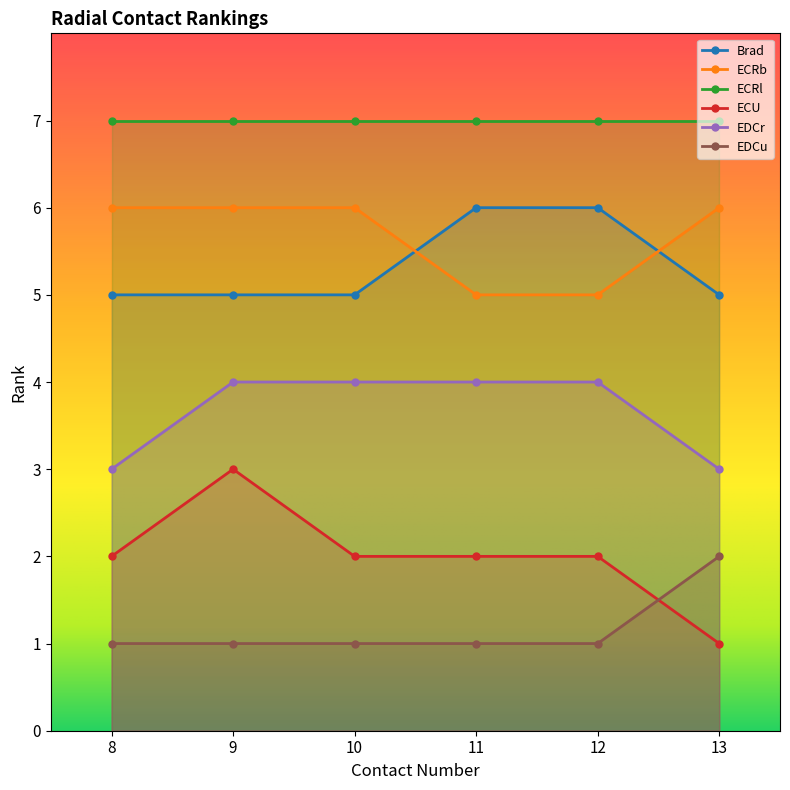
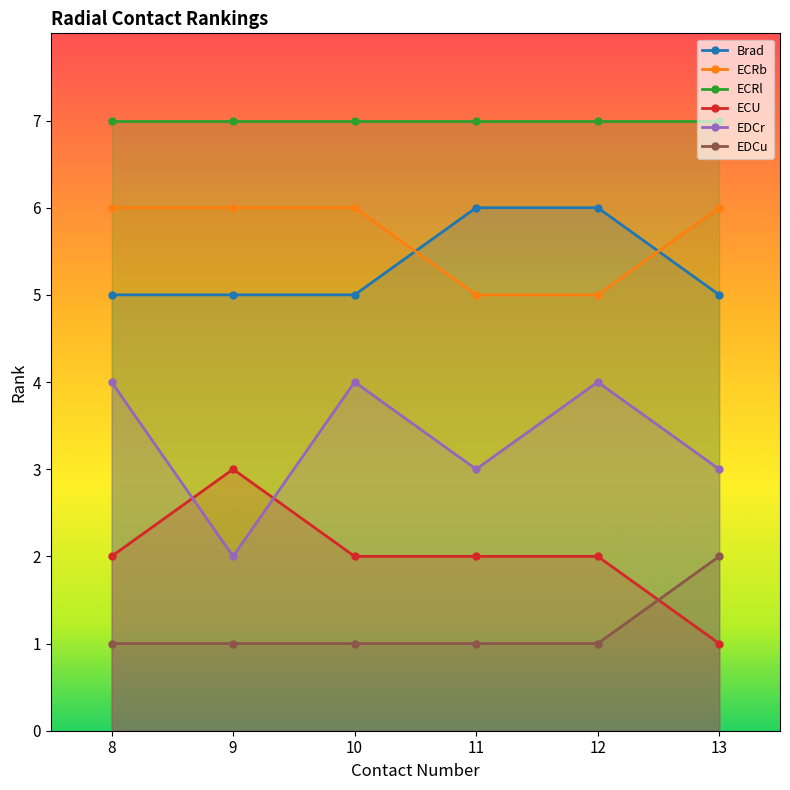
  {
    "Brad": {
      "8": 5,
      "9": 5,
      "10": 5,
      "11": 6,
      "12": 6,
      "13": 5
    },
    "ECRb": {
      "8": 6,
      "9": 6,
      "10": 6,
      "11": 5,
      "12": 5,
      "13": 6
    },
    "ECRl": {
      "8": 7,
      "9": 7,
      "10": 7,
      "11": 7,
      "12": 7
    },
    "ECU": {
      "8": 2,
      "9": 3,
      "10": 2,
      "11": 2,
      "12": 2,
      "13": 1
    },
    "EDCr": {
-     "8": 3,
-     "9": 4,
+     "8": 4,
+     "9": 2,
      "10": 4,
-     "11": 4,
+     "11": 3,
      "12": 4,
      "13": 3
    },
    "EDCu": {
      "8": 1,
      "9": 1,
      "10": 1,
      "11": 1,
      "12": 1,
      "13": 2
    }
  }
